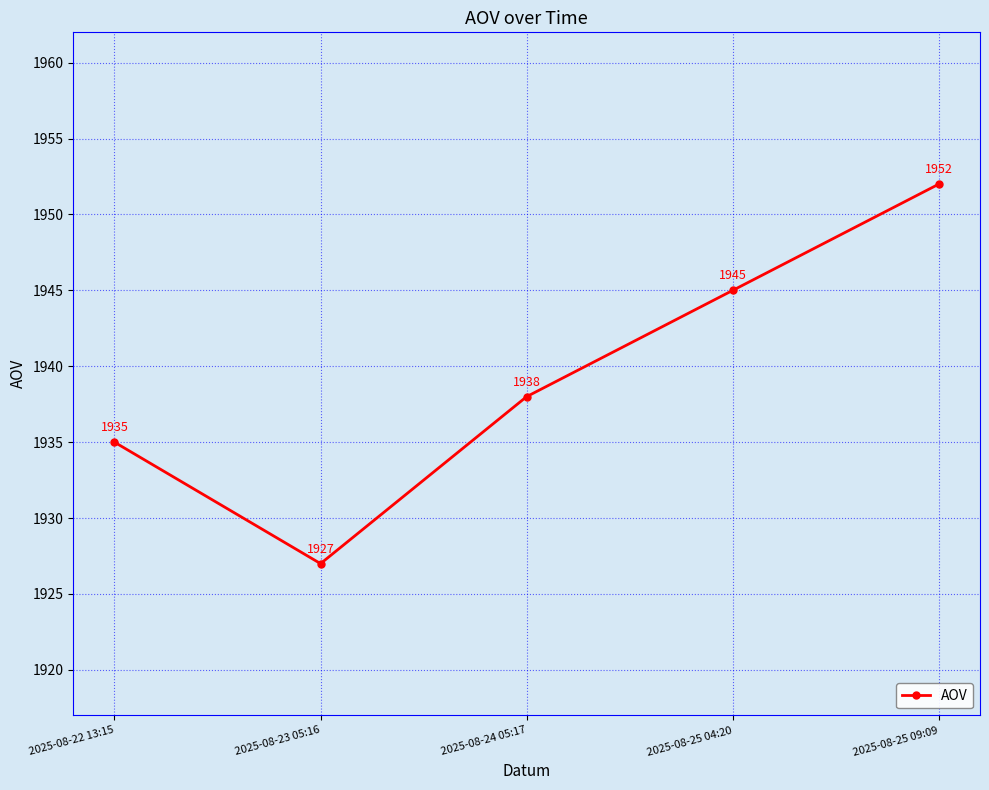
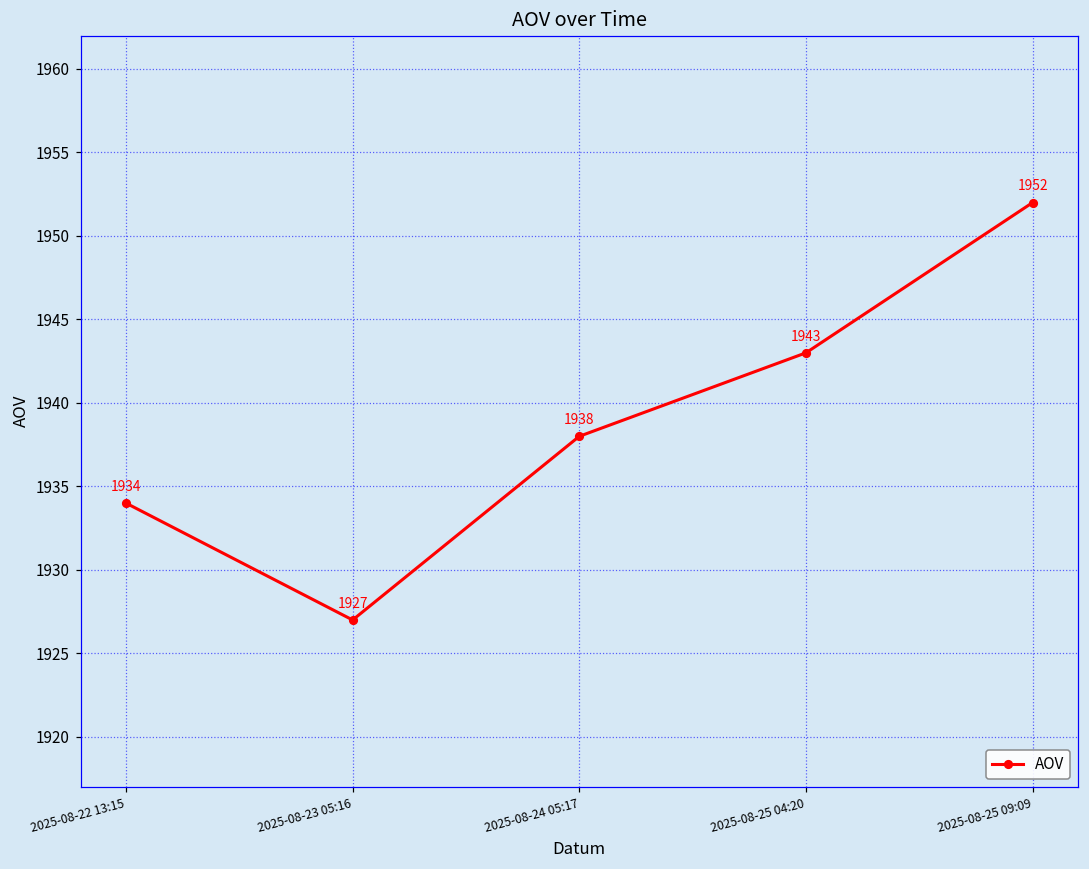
  {
-   "2025-08-22 13:15": 1935,
+   "2025-08-22 13:15": 1934,
    "2025-08-23 05:16": 1927,
    "2025-08-24 05:17": 1938,
-   "2025-08-25 04:20": 1945,
+   "2025-08-25 04:20": 1943,
    "2025-08-25 09:09": 1952
  }
